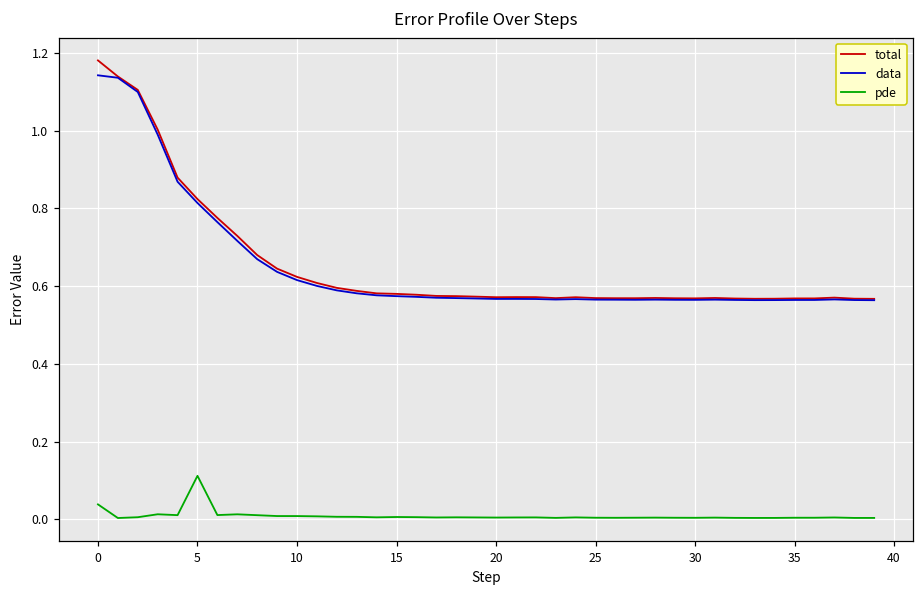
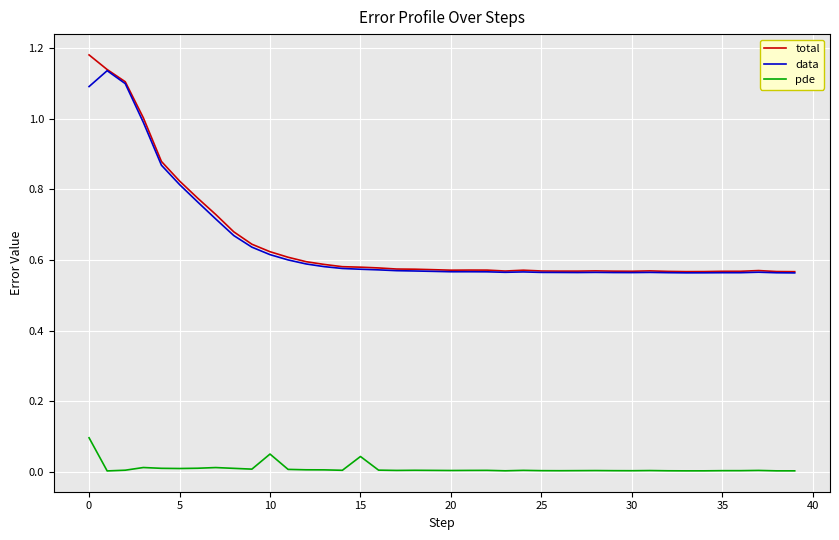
  {
    "total": {
      "0": 1.18,
      "5": 0.82,
      "10": 0.62
    },
    "data": {
-     "0": 1.14,
+     "0": 1.09,
      "5": 0.81,
      "10": 0.62
    },
    "pde": {
-     "0": 0.04,
-     "5": 0.11,
-     "10": 0.01,
-     "15": 0.01,
+     "0": 0.10,
+     "5": 0.01,
+     "10": 0.05,
+     "15": 0.04,
      "20": 0.00,
      "25": 0.00,
      "30": 0.00,
      "35": 0.00
    }
  }
